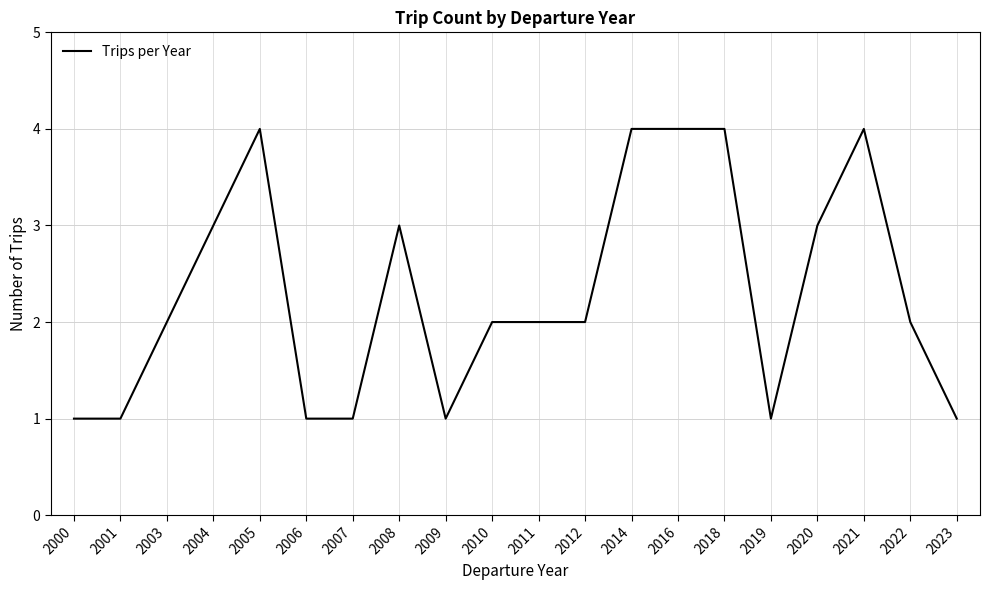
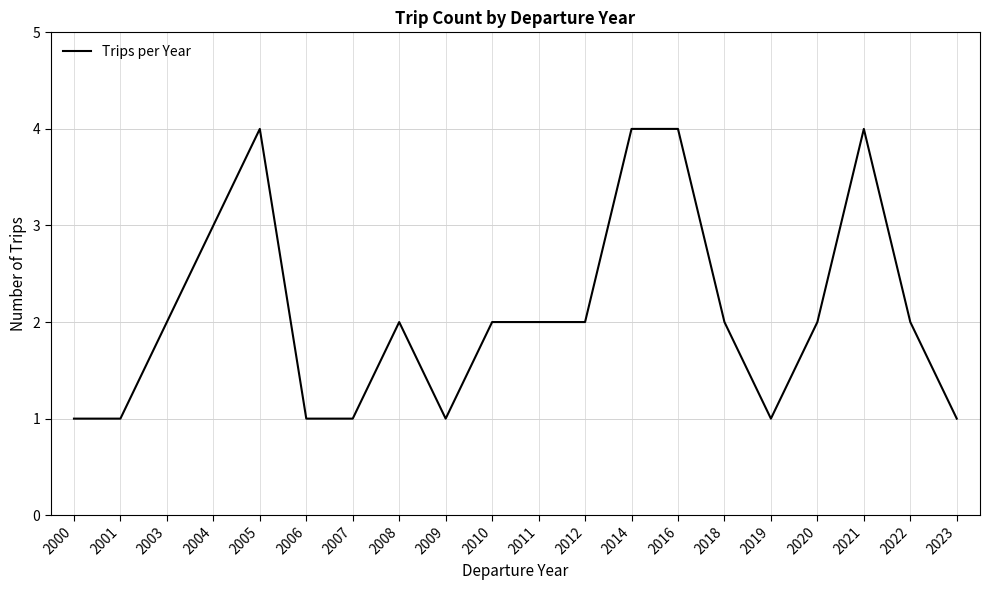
  {
    "2000": 1,
    "2001": 1,
    "2003": 2,
    "2004": 3,
    "2005": 4,
    "2006": 1,
    "2007": 1,
-   "2008": 3,
+   "2008": 2,
    "2009": 1,
    "2010": 2,
    "2011": 2,
    "2012": 2,
    "2014": 4,
    "2016": 4,
-   "2018": 4,
+   "2018": 2,
    "2019": 1,
-   "2020": 3,
+   "2020": 2,
    "2021": 4,
    "2022": 2,
    "2023": 1
  }
